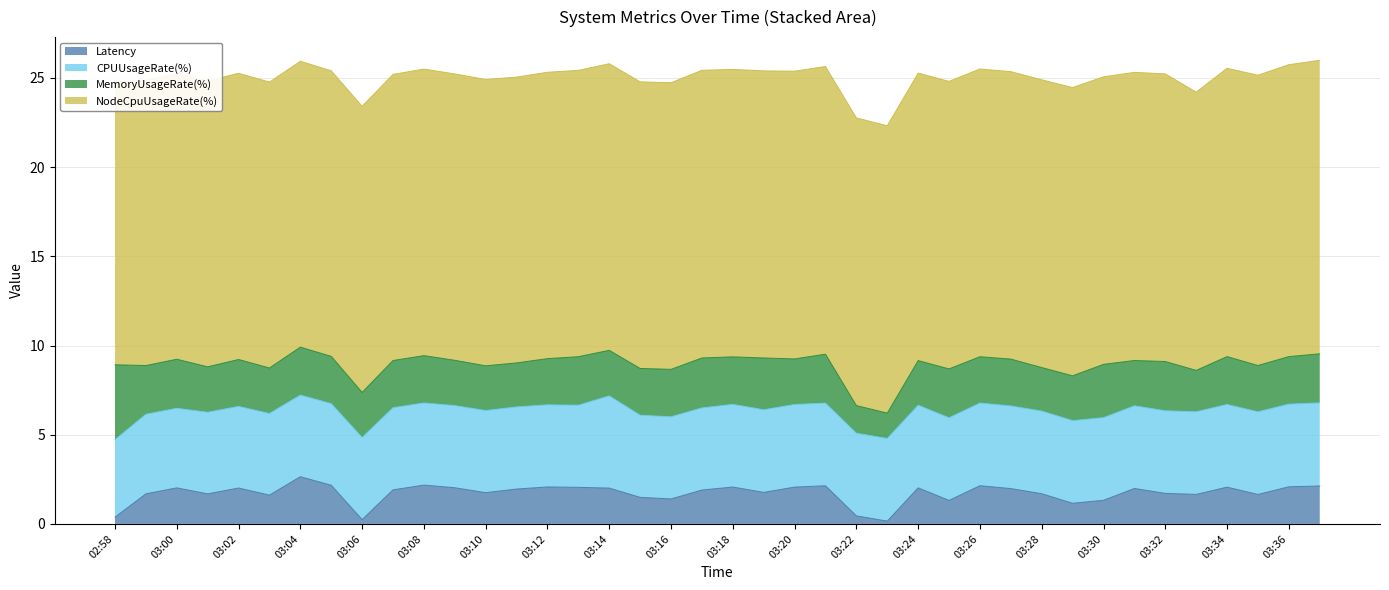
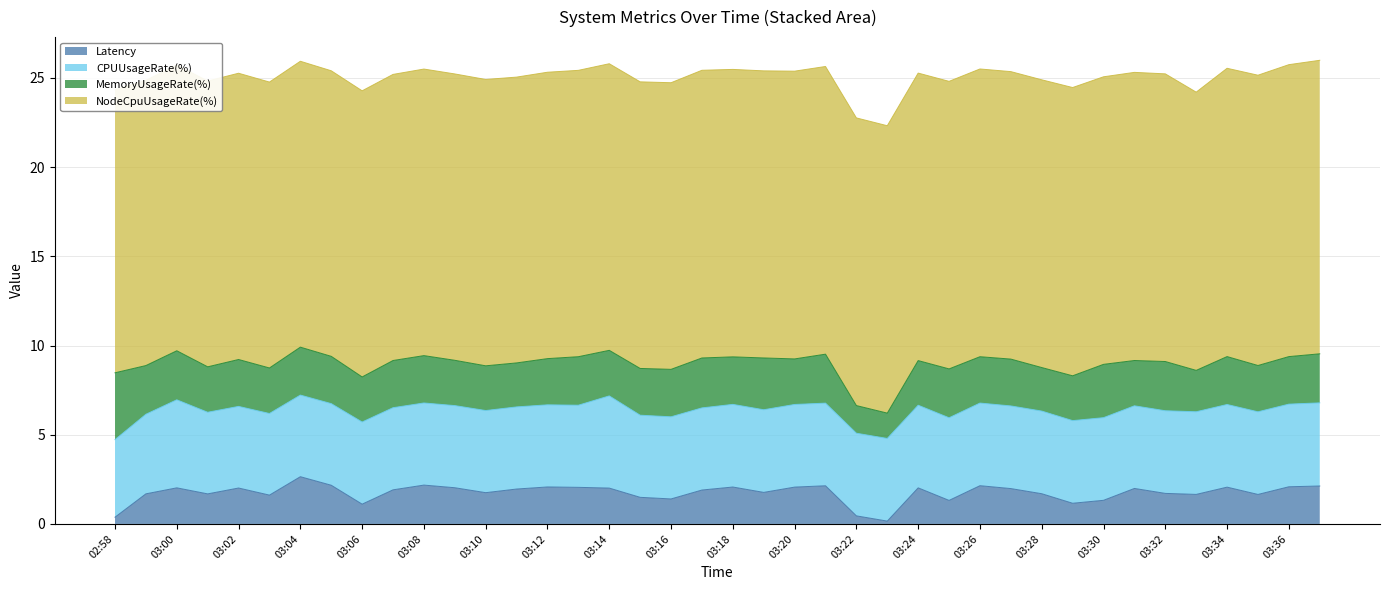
  {
    "Latency": {
      "02:58": 0.4,
      "03:00": 2.0,
      "03:02": 2.0,
      "03:04": 2.6,
-     "03:06": 0.2,
+     "03:06": 1.1,
      "03:08": 2.2,
      "03:10": 1.8,
      "03:12": 2.1,
      "03:14": 2.0,
      "03:16": 1.4,
      "03:18": 2.1,
      "03:20": 2.1,
      "03:22": 0.5,
      "03:24": 2.0,
      "03:26": 2.1,
      "03:28": 1.7,
      "03:30": 1.3,
      "03:32": 1.7,
      "03:34": 2.1,
      "03:36": 2.1
    },
    "CPUUsageRate(%)": {
      "02:58": 4.3,
-     "03:00": 4.5,
+     "03:00": 4.9,
      "03:02": 4.6,
      "03:04": 4.6,
      "03:06": 4.6,
      "03:08": 4.6,
      "03:10": 4.6,
      "03:12": 4.6,
      "03:14": 5.2,
      "03:16": 4.6,
      "03:18": 4.6,
      "03:20": 4.6,
      "03:22": 4.6,
      "03:24": 4.6,
      "03:26": 4.6,
      "03:28": 4.6,
      "03:30": 4.6,
      "03:32": 4.6,
      "03:34": 4.6,
      "03:36": 4.6
    },
    "MemoryUsageRate(%)": {
-     "02:58": 4.2,
+     "02:58": 3.7,
      "03:00": 2.7,
      "03:02": 2.6,
      "03:04": 2.7,
      "03:06": 2.5,
      "03:08": 2.7,
      "03:10": 2.5,
      "03:12": 2.6,
      "03:14": 2.6,
      "03:16": 2.7,
      "03:18": 2.7,
      "03:20": 2.6,
      "03:22": 1.5,
      "03:24": 2.5,
      "03:26": 2.6,
      "03:28": 2.4,
      "03:30": 3.0,
      "03:32": 2.8,
      "03:34": 2.7,
      "03:36": 2.7
    },
    "NodeCpuUsageRate(%)": {
      "03:02": 16.0,
      "03:04": 16.0,
      "03:06": 16.0,
      "03:08": 16.1,
      "03:10": 16.1,
      "03:12": 16.1,
      "03:14": 16.1,
      "03:16": 16.1,
      "03:18": 16.1,
      "03:20": 16.1,
      "03:22": 16.1,
      "03:24": 16.1,
      "03:26": 16.1,
      "03:28": 16.1,
      "03:30": 16.1,
      "03:32": 16.1,
      "03:34": 16.2,
      "03:36": 16.4
    }
  }
